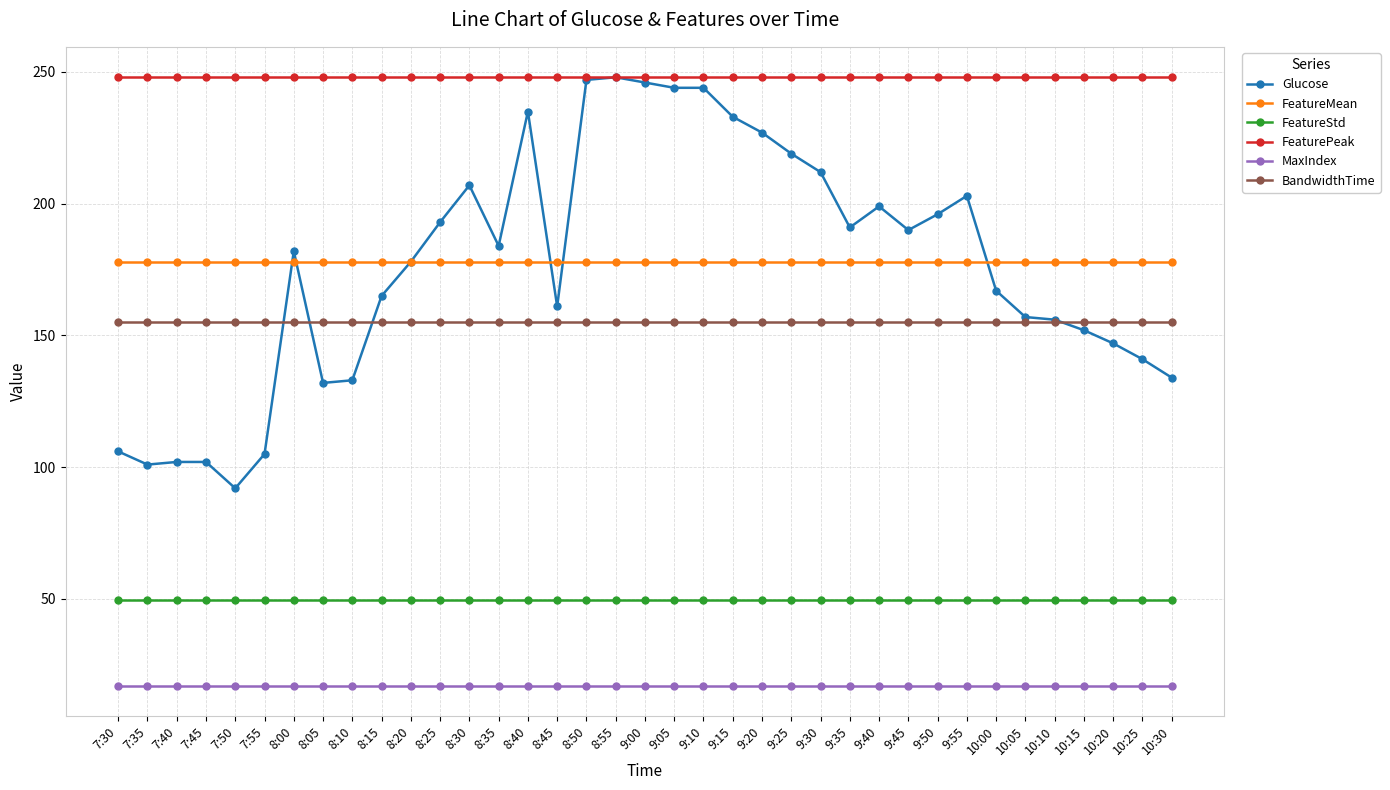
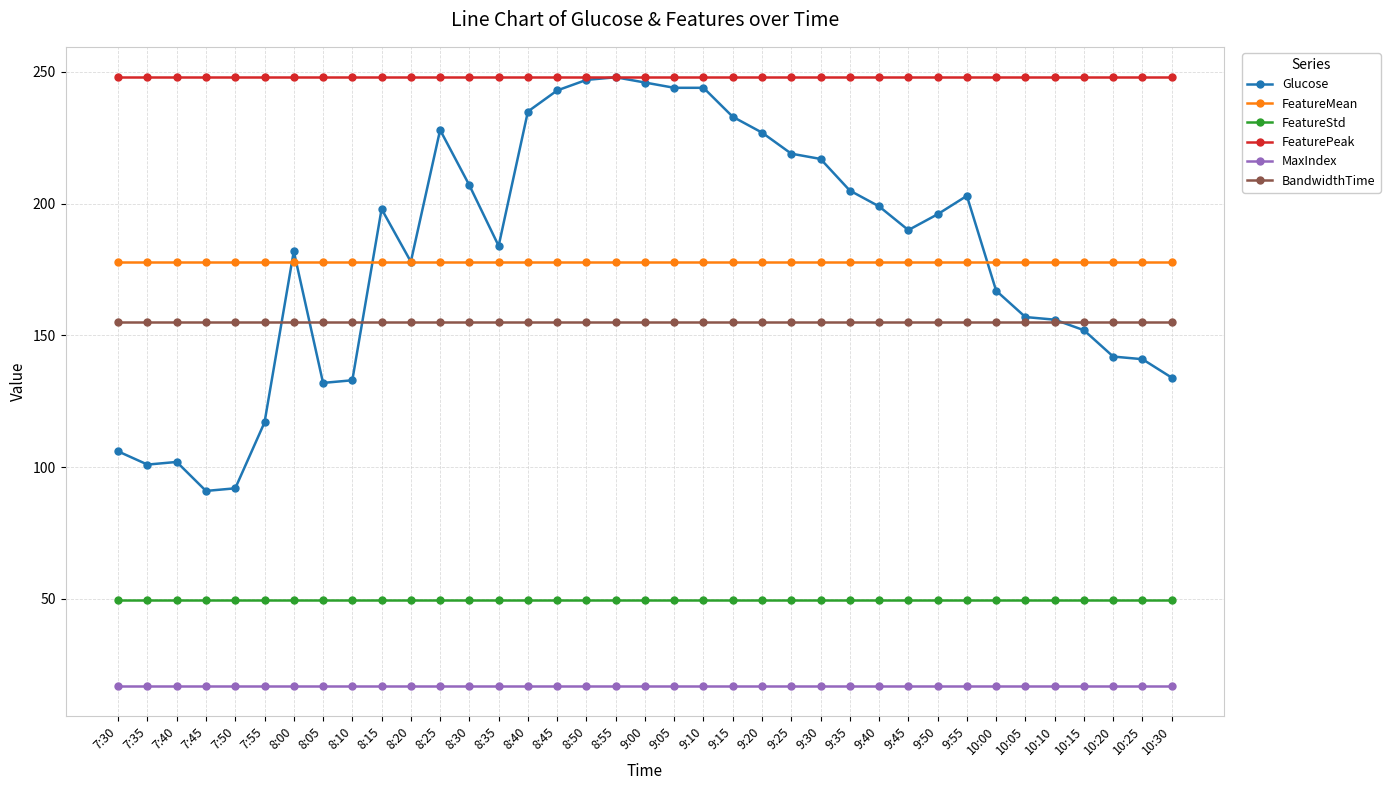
  {
    "Glucose": {
      "7:30": 106,
      "7:35": 101,
      "7:40": 102,
-     "7:45": 102,
+     "7:45": 91,
      "7:50": 92,
-     "7:55": 105,
+     "7:55": 117,
      "8:00": 182,
      "8:05": 132,
      "8:10": 133,
-     "8:15": 165,
-     "8:25": 193,
+     "8:15": 198,
+     "8:25": 228,
      "8:30": 207,
      "8:35": 184,
      "8:40": 235,
-     "8:45": 161,
+     "8:45": 243,
      "8:50": 247,
      "9:00": 246,
      "9:05": 244,
      "9:10": 244,
      "9:15": 233,
      "9:20": 227,
      "9:25": 219,
-     "9:30": 212,
-     "9:35": 191,
+     "9:30": 217,
+     "9:35": 205,
      "9:40": 199,
      "9:45": 190,
      "9:50": 196,
      "9:55": 203,
      "10:00": 167,
      "10:05": 157,
      "10:10": 156,
      "10:15": 152,
-     "10:20": 147,
+     "10:20": 142,
      "10:25": 141,
      "10:30": 134
    }
  }
